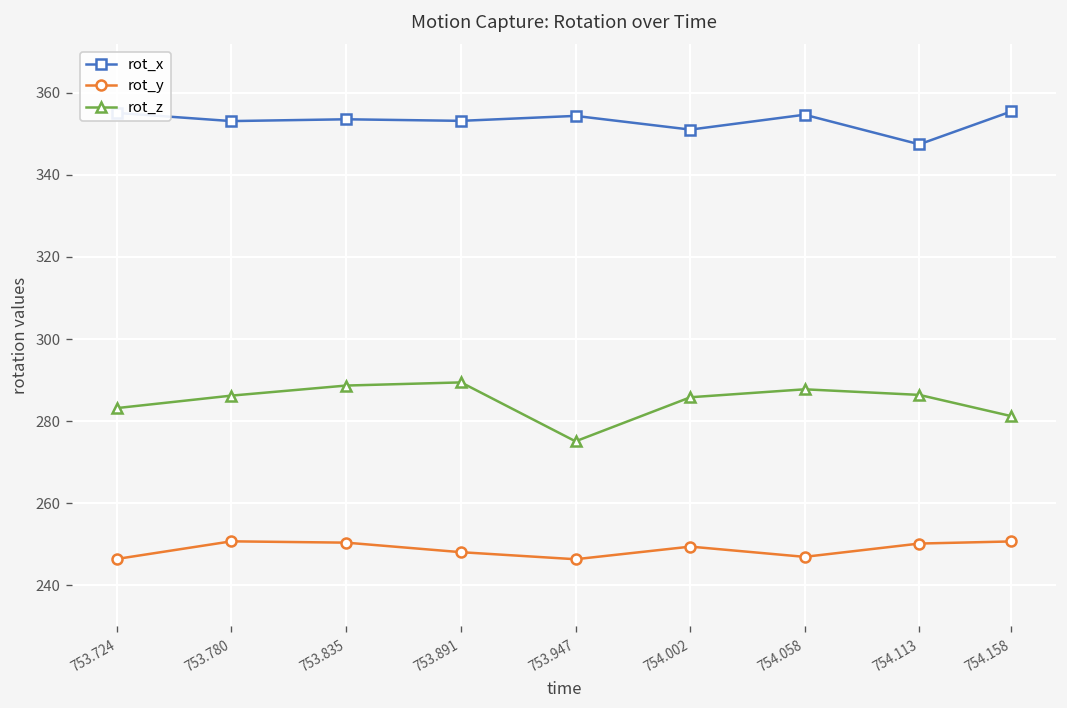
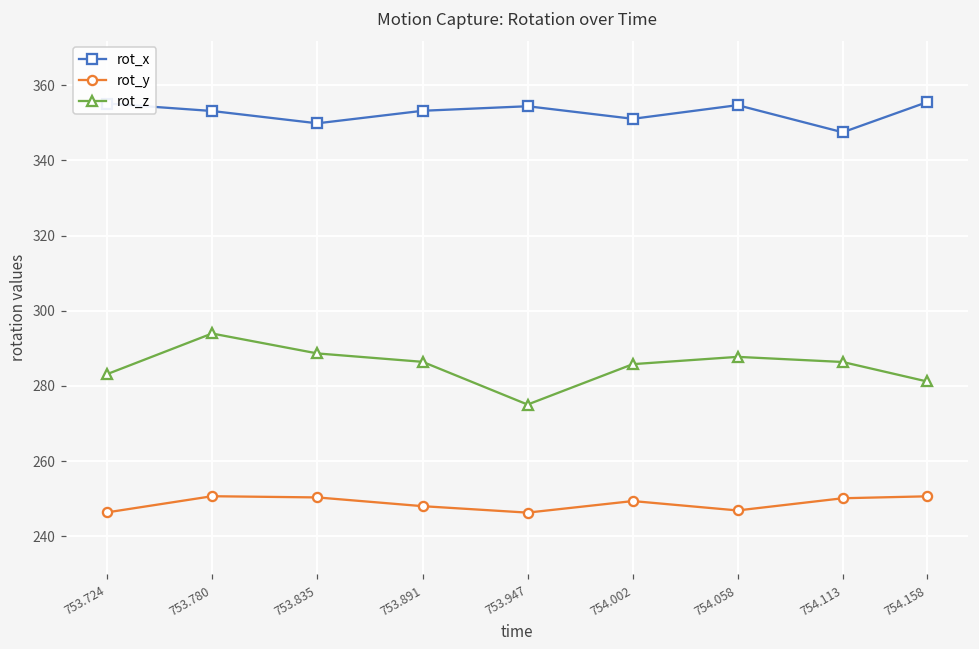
  {
    "rot_x": {
      "753.780": 353,
-     "753.835": 354,
+     "753.835": 350,
      "753.891": 353,
      "753.947": 354,
      "754.002": 351,
      "754.058": 355,
      "754.113": 347,
      "754.158": 355
    },
    "rot_y": {
      "753.724": 246,
      "753.780": 251,
      "753.835": 250,
      "753.891": 248,
      "753.947": 246,
      "754.002": 249,
      "754.058": 247,
      "754.113": 250,
      "754.158": 251
    },
    "rot_z": {
      "753.724": 283,
-     "753.780": 286,
+     "753.780": 294,
      "753.835": 289,
-     "753.891": 289,
+     "753.891": 286,
      "753.947": 275,
      "754.002": 286,
      "754.058": 288,
      "754.113": 286,
      "754.158": 281
    }
  }
